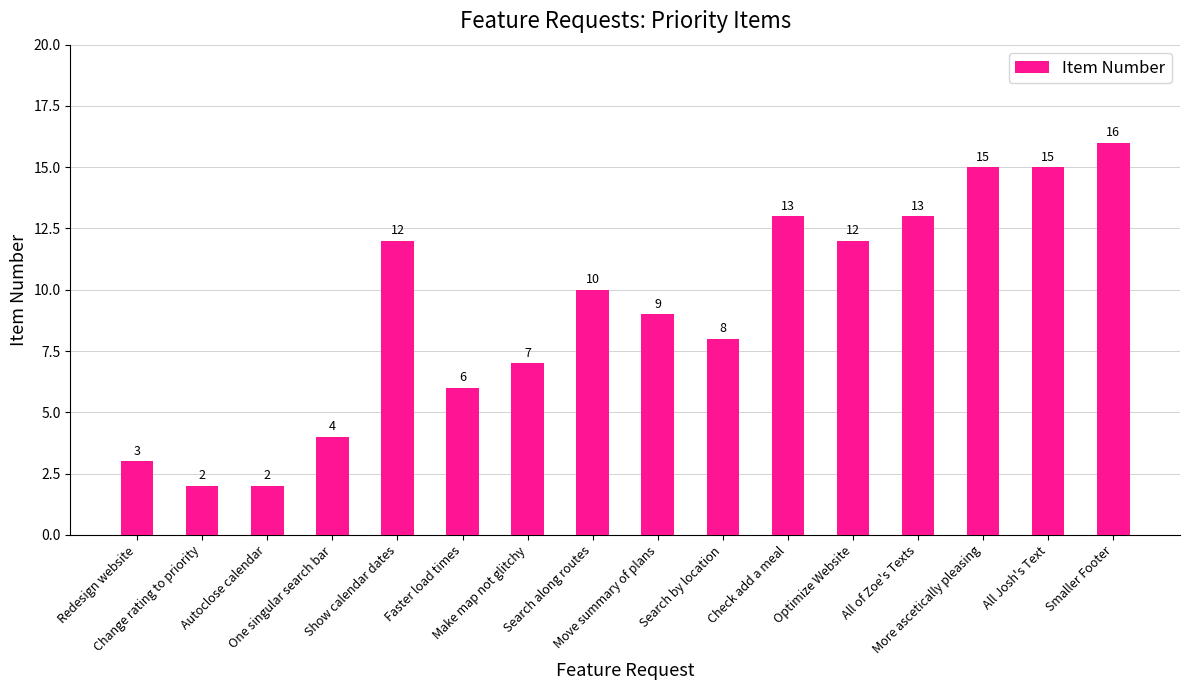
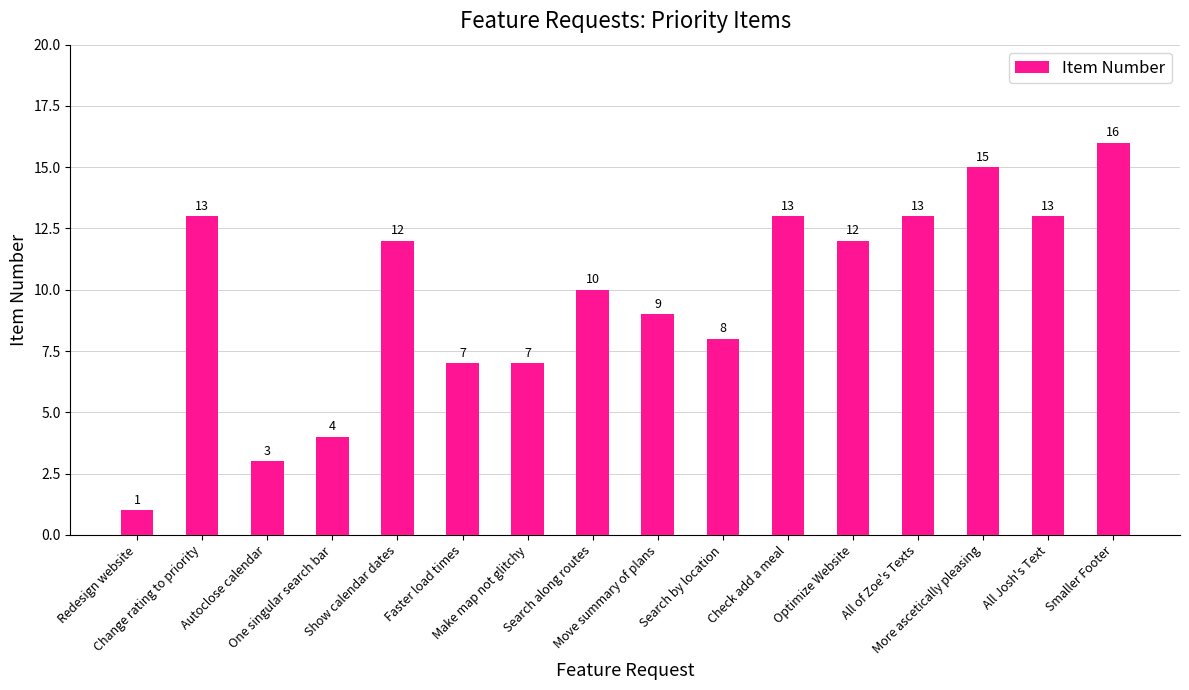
  {
-   "Redesign website": 3,
-   "Change rating to priority": 2,
-   "Autoclose calendar": 2,
+   "Redesign website": 1,
+   "Change rating to priority": 13,
+   "Autoclose calendar": 3,
    "One singular search bar": 4,
    "Show calendar dates": 12,
-   "Faster load times": 6,
+   "Faster load times": 7,
    "Make map not glitchy": 7,
    "Search along routes": 10,
    "Move summary of plans": 9,
    "Search by location": 8,
    "Check add a meal": 13,
    "Optimize Website": 12,
    "All of Zoe's Texts": 13,
    "More ascetically pleasing": 15,
-   "All Josh's Text": 15,
+   "All Josh's Text": 13,
    "Smaller Footer": 16
  }
